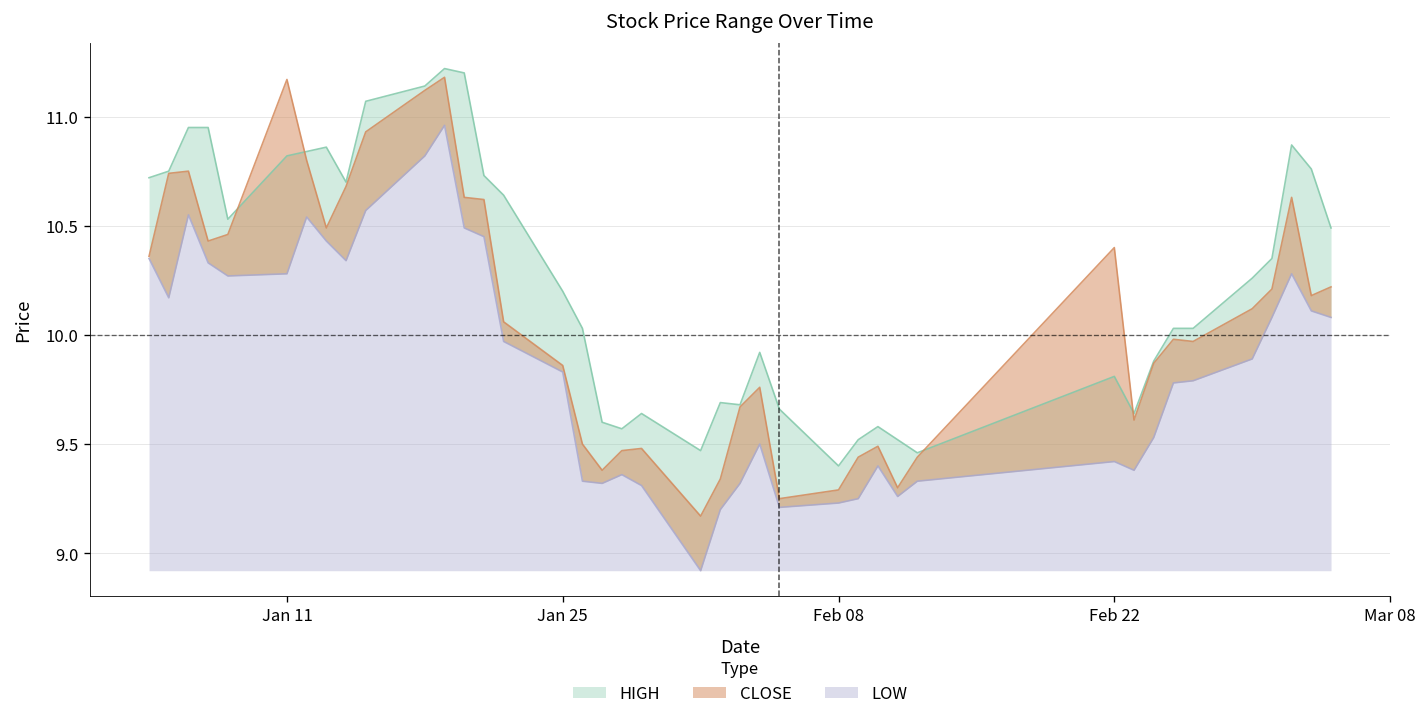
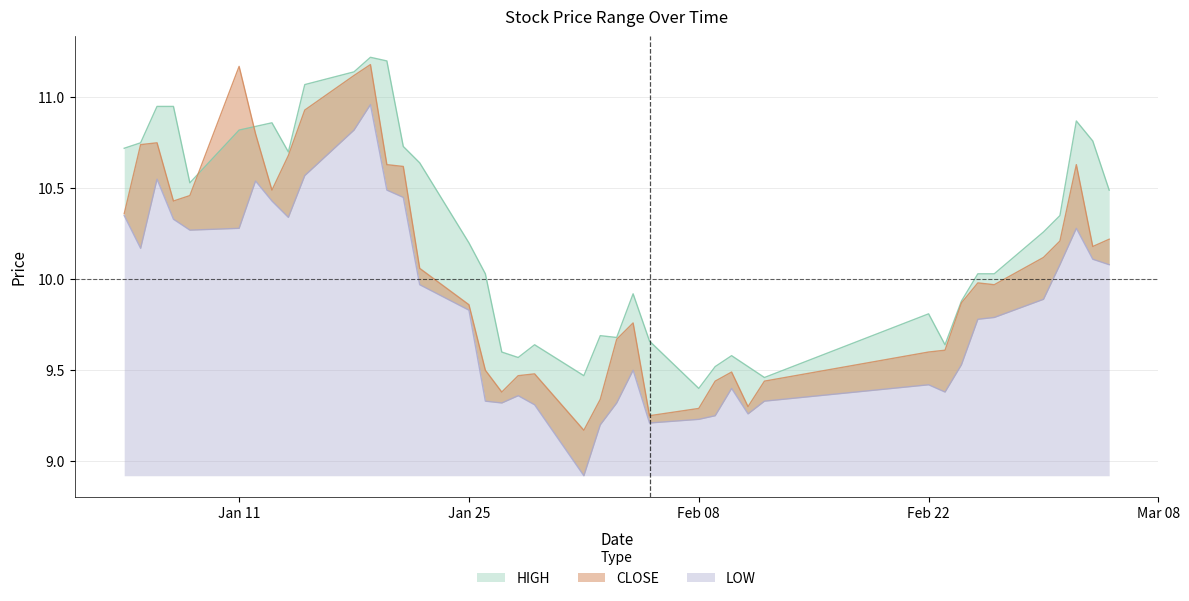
  {
    "CLOSE": {
      "Jan 11": 11.17,
      "Jan 25": 9.86,
      "Feb 08": 9.3,
-     "Feb 22": 10.4
+     "Feb 22": 9.6
    }
  }
